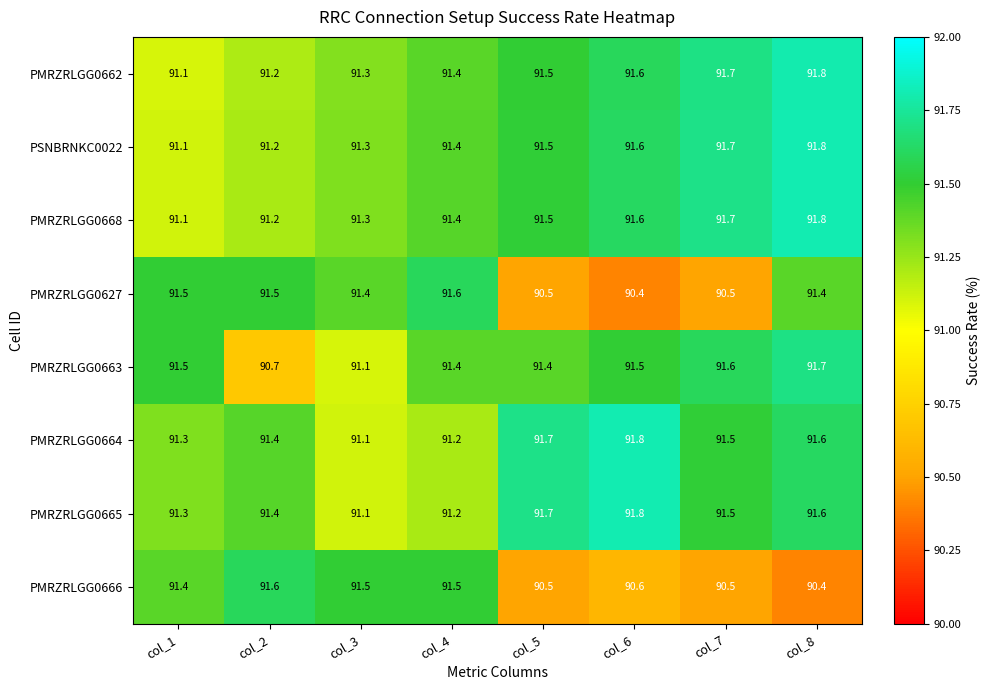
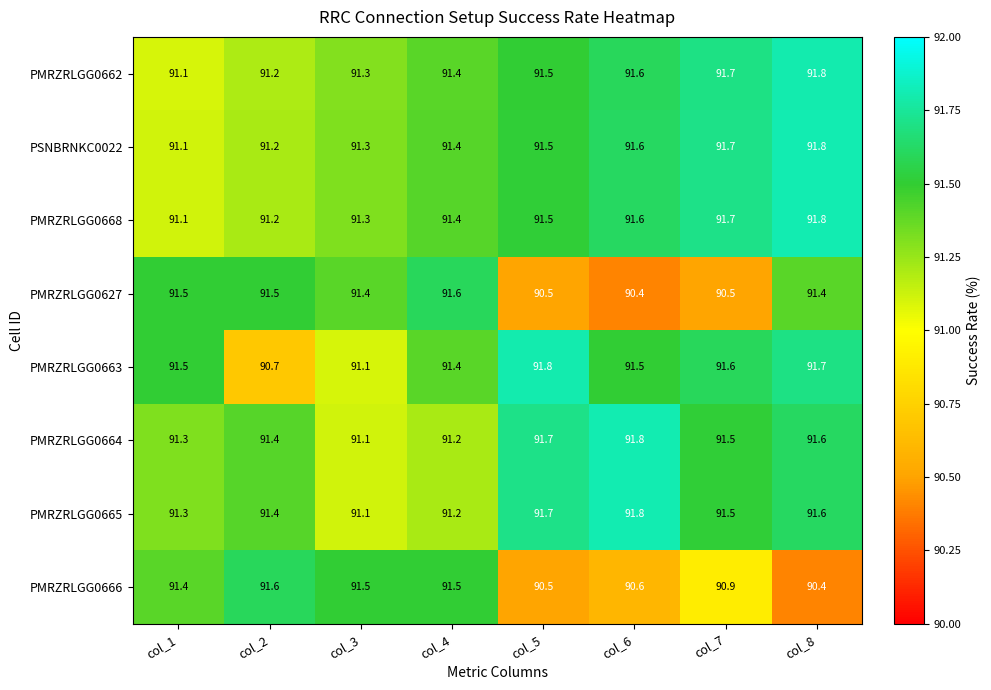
  {
    "PMRZRLGG0662": {
      "col_1": 91.1,
      "col_2": 91.2,
      "col_3": 91.3,
      "col_4": 91.4,
      "col_5": 91.5,
      "col_6": 91.6,
      "col_7": 91.7,
      "col_8": 91.8
    },
    "PSNBRNKC0022": {
      "col_1": 91.1,
      "col_2": 91.2,
      "col_3": 91.3,
      "col_4": 91.4,
      "col_5": 91.5,
      "col_6": 91.6,
      "col_7": 91.7,
      "col_8": 91.8
    },
    "PMRZRLGG0668": {
      "col_1": 91.1,
      "col_2": 91.2,
      "col_3": 91.3,
      "col_4": 91.4,
      "col_5": 91.5,
      "col_6": 91.6,
      "col_7": 91.7,
      "col_8": 91.8
    },
    "PMRZRLGG0627": {
      "col_1": 91.5,
      "col_2": 91.5,
      "col_3": 91.4,
      "col_4": 91.6,
      "col_5": 90.5,
      "col_6": 90.4,
      "col_7": 90.5,
      "col_8": 91.4
    },
    "PMRZRLGG0663": {
      "col_1": 91.5,
      "col_2": 90.7,
      "col_3": 91.1,
      "col_4": 91.4,
-     "col_5": 91.4,
+     "col_5": 91.8,
      "col_6": 91.5,
      "col_7": 91.6,
      "col_8": 91.7
    },
    "PMRZRLGG0664": {
      "col_1": 91.3,
      "col_2": 91.4,
      "col_3": 91.1,
      "col_4": 91.2,
      "col_5": 91.7,
      "col_6": 91.8,
      "col_7": 91.5,
      "col_8": 91.6
    },
    "PMRZRLGG0665": {
      "col_1": 91.3,
      "col_2": 91.4,
      "col_3": 91.1,
      "col_4": 91.2,
      "col_5": 91.7,
      "col_6": 91.8,
      "col_7": 91.5,
      "col_8": 91.6
    },
    "PMRZRLGG0666": {
      "col_1": 91.4,
      "col_2": 91.6,
      "col_3": 91.5,
      "col_4": 91.5,
      "col_5": 90.5,
      "col_6": 90.6,
-     "col_7": 90.5,
+     "col_7": 90.9,
      "col_8": 90.4
    }
  }
